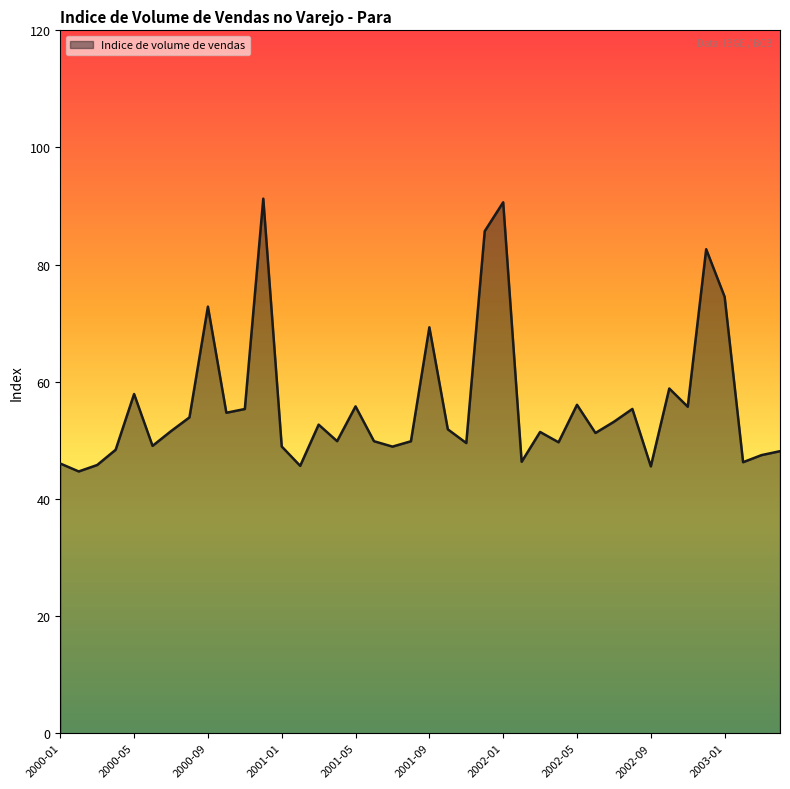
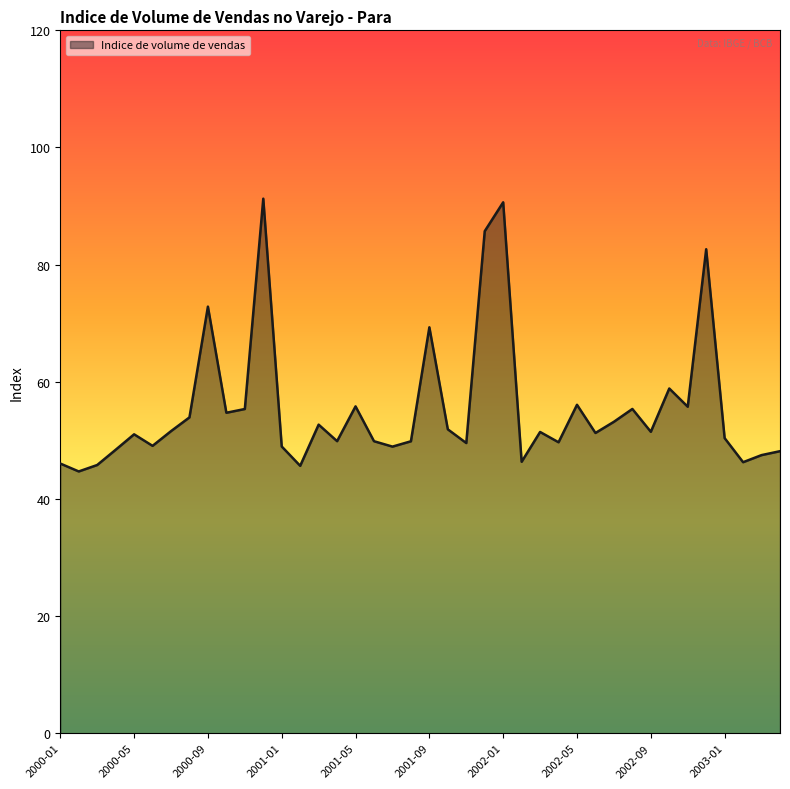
  {
    "2000-01": 46,
-   "2000-05": 58,
+   "2000-05": 51,
    "2000-09": 73,
    "2001-01": 49,
    "2001-05": 56,
    "2001-09": 69,
    "2002-01": 91,
    "2002-05": 56,
-   "2002-09": 46,
-   "2003-01": 75
+   "2002-09": 51,
+   "2003-01": 50
  }
